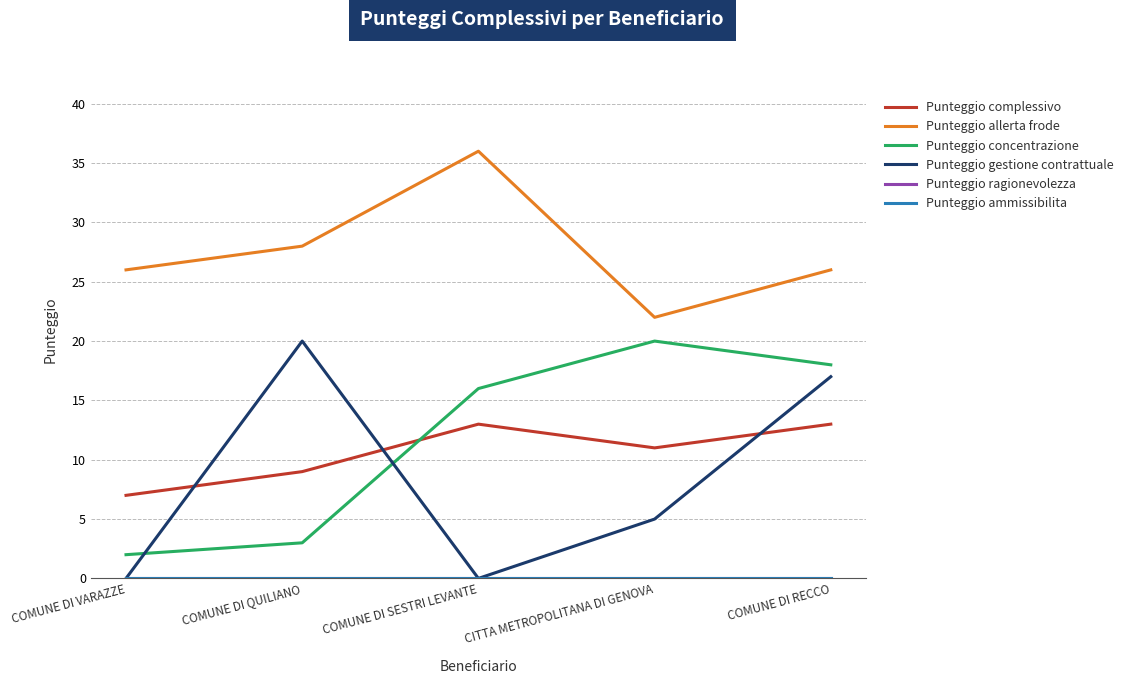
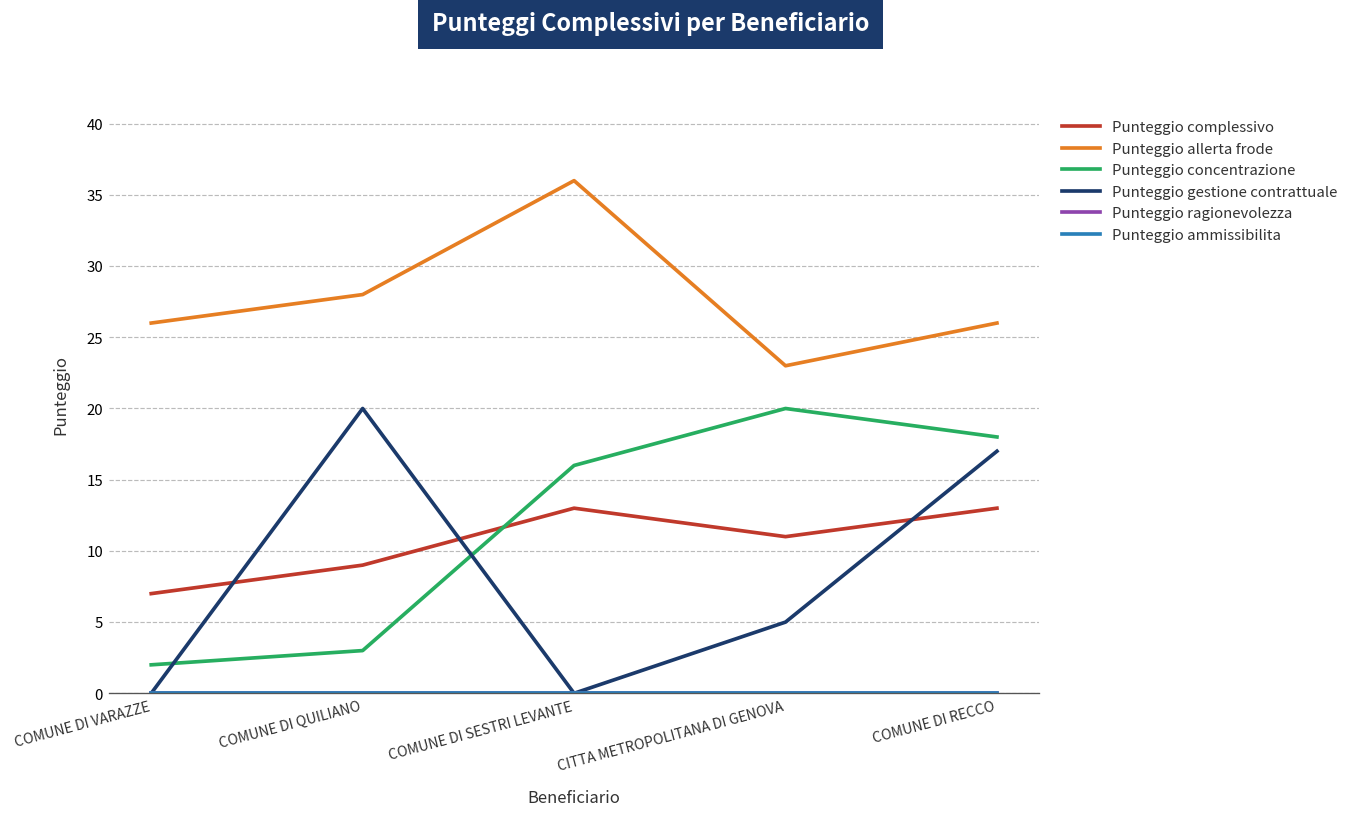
  {
    "Punteggio complessivo": {
      "COMUNE DI VARAZZE": 7,
      "COMUNE DI QUILIANO": 9,
      "COMUNE DI SESTRI LEVANTE": 13,
      "CITTA METROPOLITANA DI GENOVA": 11,
      "COMUNE DI RECCO": 13
    },
    "Punteggio allerta frode": {
      "COMUNE DI VARAZZE": 26,
      "COMUNE DI QUILIANO": 28,
      "COMUNE DI SESTRI LEVANTE": 36,
-     "CITTA METROPOLITANA DI GENOVA": 22,
+     "CITTA METROPOLITANA DI GENOVA": 23,
      "COMUNE DI RECCO": 26
    },
    "Punteggio concentrazione": {
      "COMUNE DI VARAZZE": 2,
      "COMUNE DI QUILIANO": 3,
      "COMUNE DI SESTRI LEVANTE": 16,
      "CITTA METROPOLITANA DI GENOVA": 20,
      "COMUNE DI RECCO": 18
    },
    "Punteggio gestione contrattuale": {
      "COMUNE DI QUILIANO": 20,
      "CITTA METROPOLITANA DI GENOVA": 5,
      "COMUNE DI RECCO": 17
    },
    "Punteggio ammissibilita": {
      "COMUNE DI QUILIANO": 0,
      "CITTA METROPOLITANA DI GENOVA": 0,
      "COMUNE DI RECCO": 0
    }
  }
